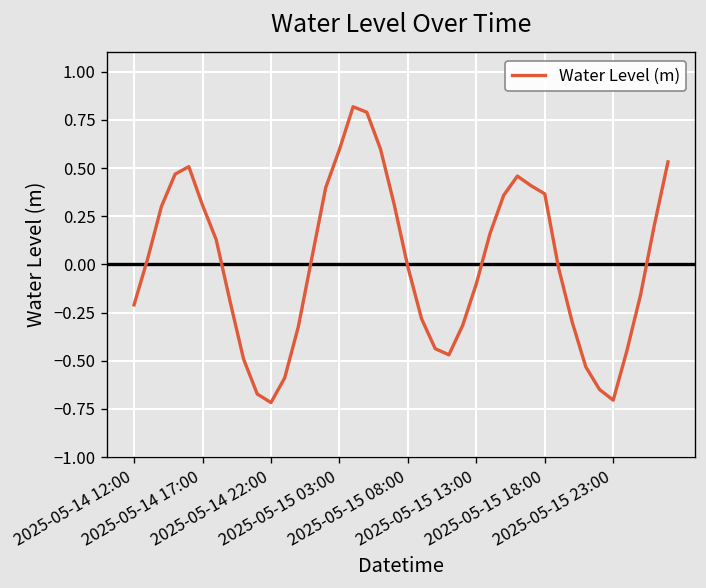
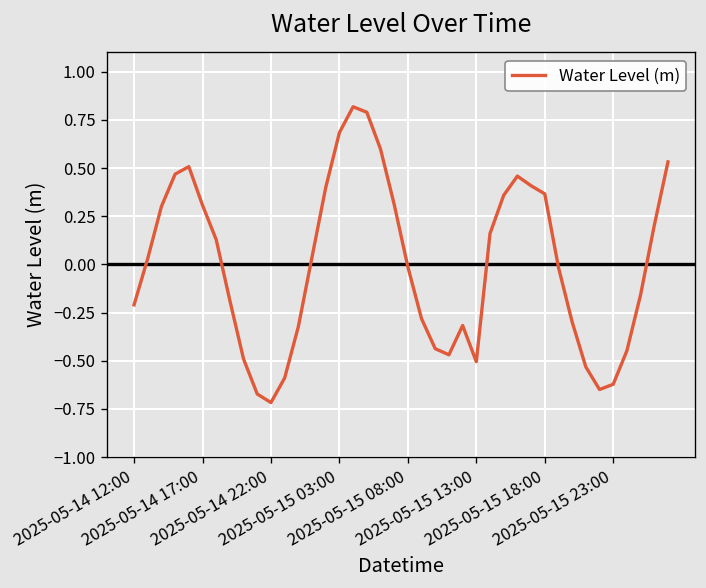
  {
    "2025-05-14 12:00": -0.21,
    "2025-05-14 17:00": 0.31,
    "2025-05-14 22:00": -0.72,
-   "2025-05-15 03:00": 0.60,
+   "2025-05-15 03:00": 0.68,
    "2025-05-15 08:00": -0.01,
-   "2025-05-15 13:00": -0.10,
+   "2025-05-15 13:00": -0.51,
    "2025-05-15 18:00": 0.37,
-   "2025-05-15 23:00": -0.71
+   "2025-05-15 23:00": -0.62
  }
